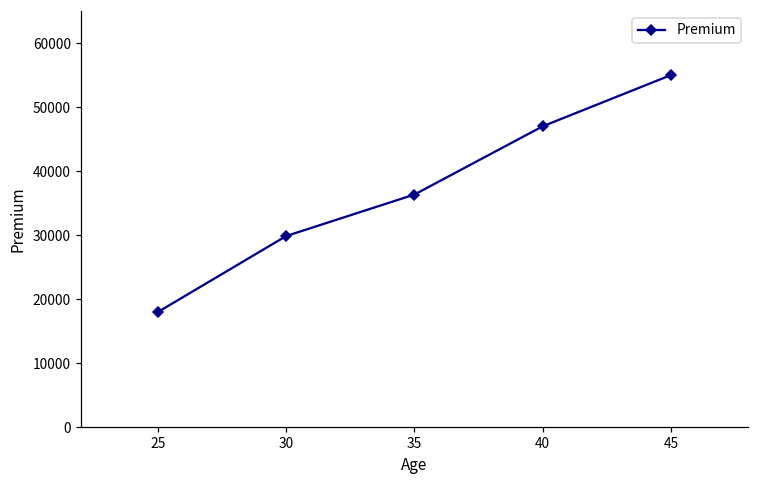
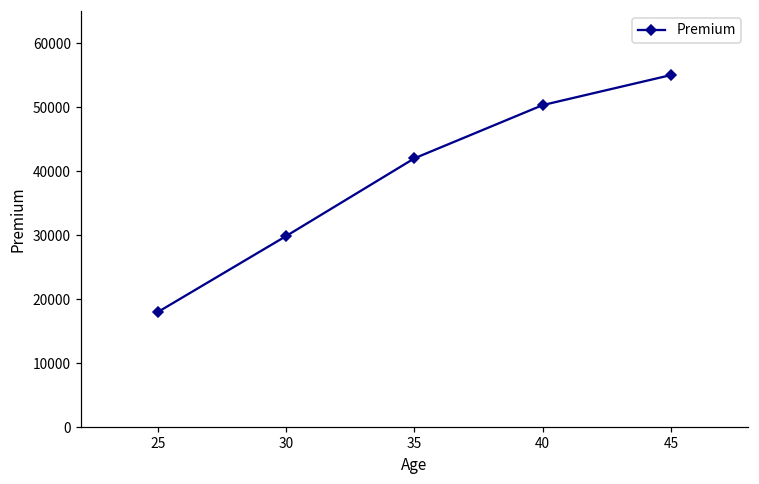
  {
    "25": 18000,
    "30": 30000,
-   "35": 36000,
-   "40": 47000,
+   "35": 42000,
+   "40": 50000,
    "45": 55000
  }
